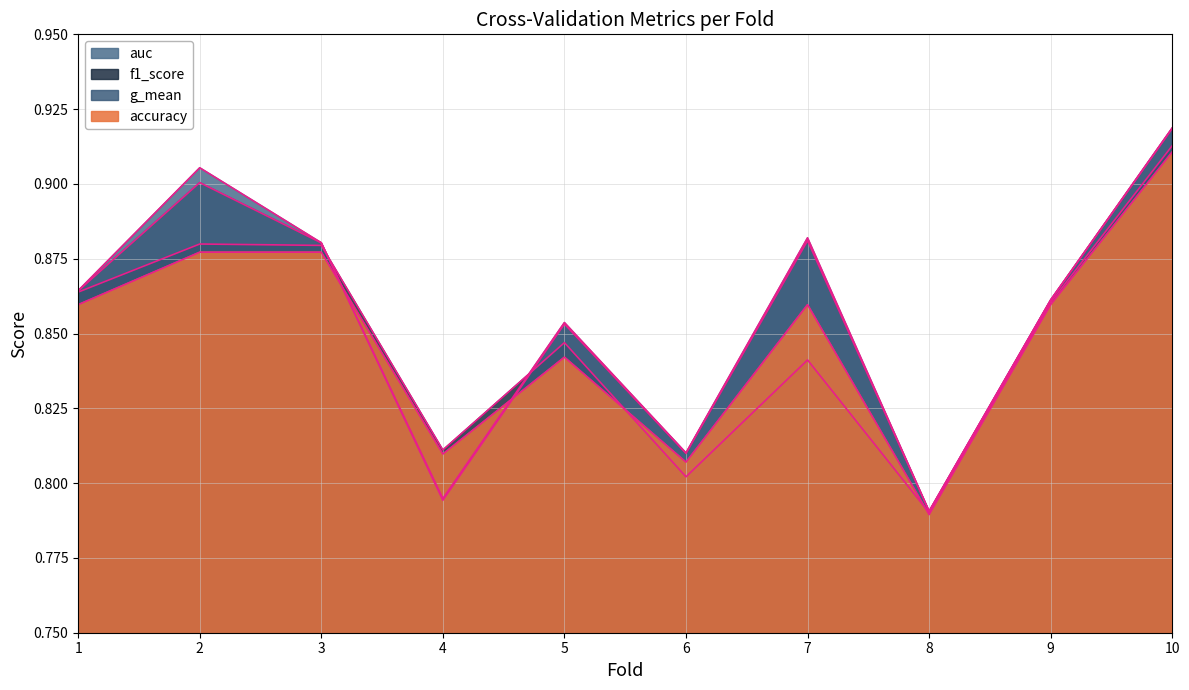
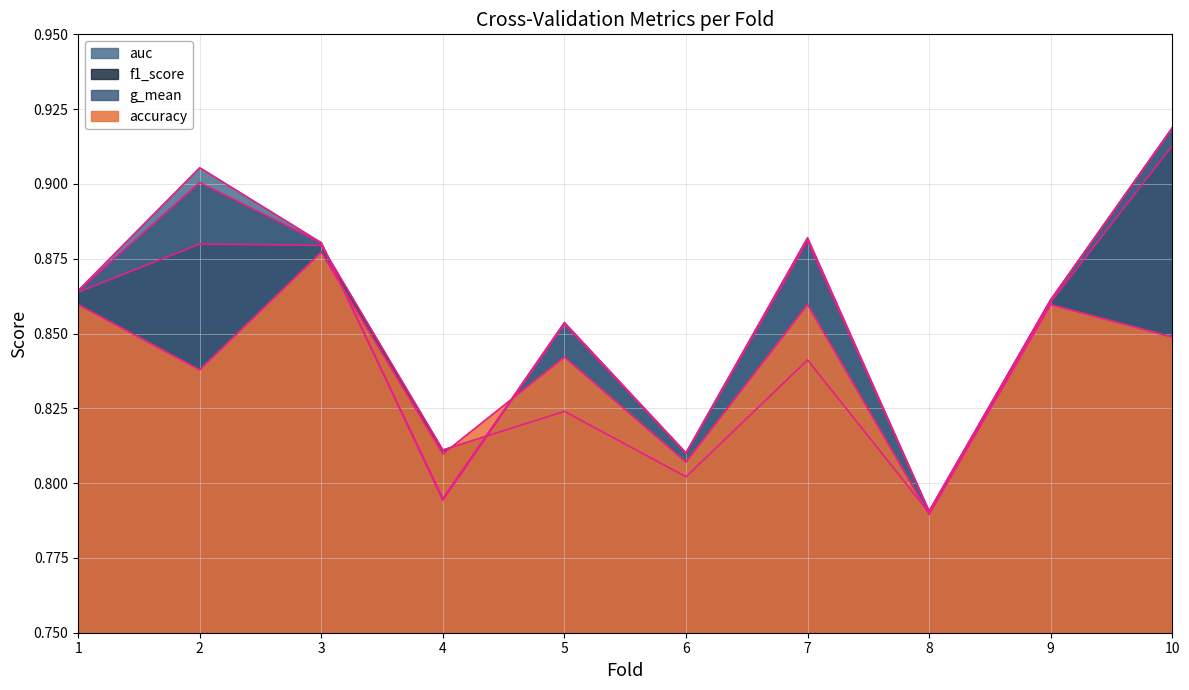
  {
    "f1_score": {
      "2": 0.880,
      "4": 0.811,
-     "5": 0.847,
+     "5": 0.824,
      "6": 0.802,
      "7": 0.841,
      "10": 0.913
    },
    "accuracy": {
      "1": 0.860,
-     "2": 0.877,
+     "2": 0.838,
      "3": 0.877,
      "4": 0.810,
      "5": 0.842,
      "6": 0.807,
      "7": 0.860,
-     "10": 0.911
+     "10": 0.849
    }
  }
